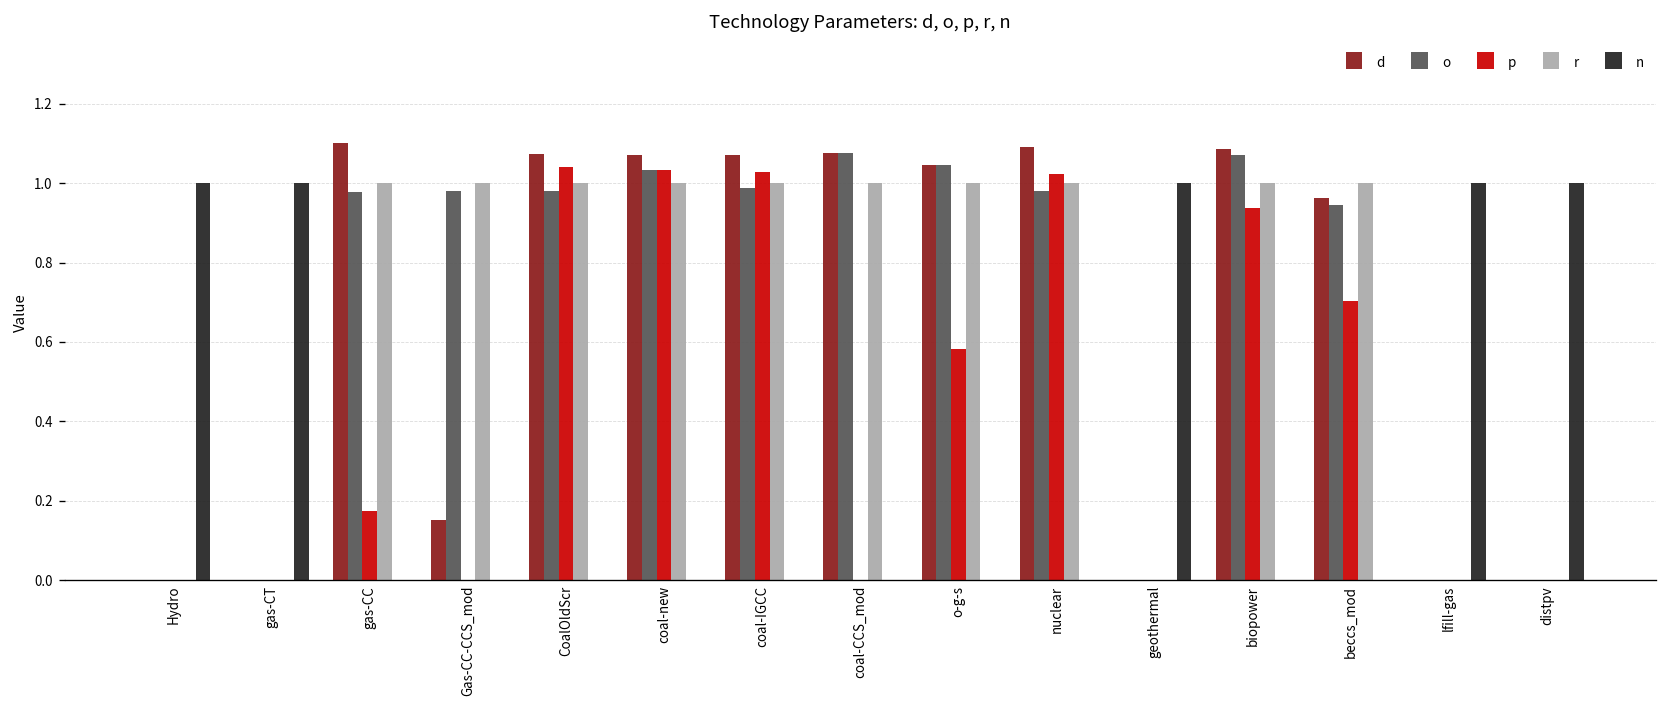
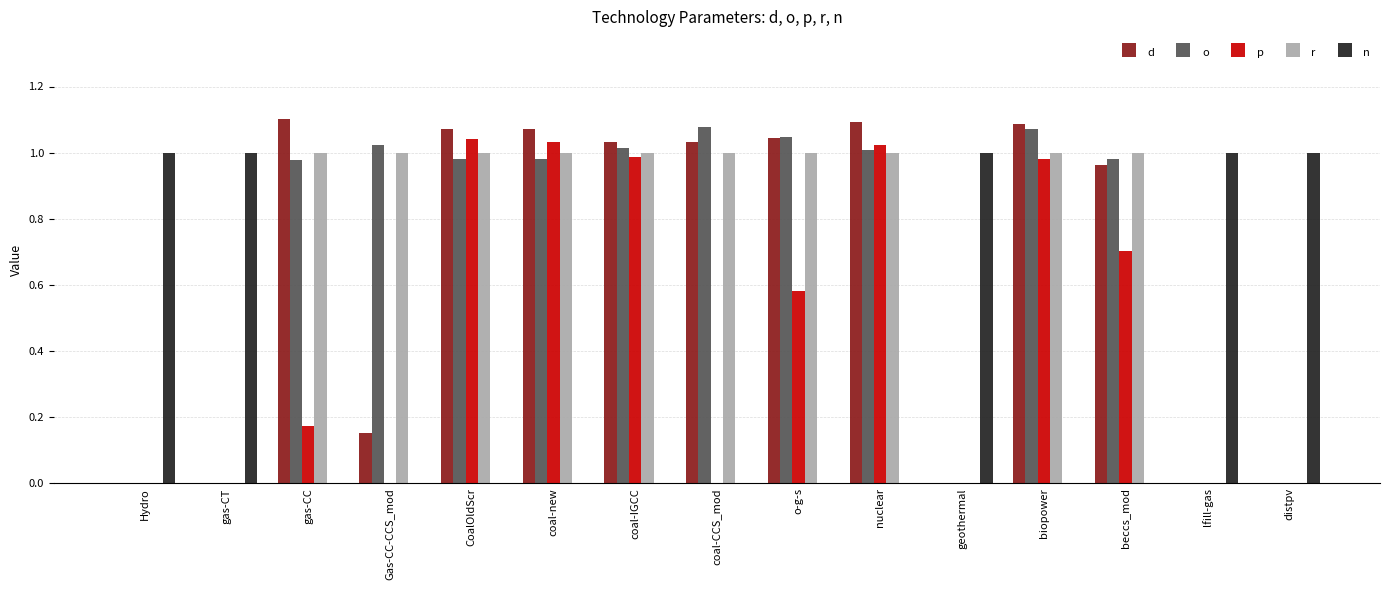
  {
    "d": {
      "Hydro": 0.00,
      "gas-CT": 0.00,
      "gas-CC": 1.10,
      "Gas-CC-CCS_mod": 0.15,
      "CoalOldScr": 1.07,
      "coal-new": 1.07,
-     "coal-IGCC": 1.07,
-     "coal-CCS_mod": 1.08,
+     "coal-IGCC": 1.03,
+     "coal-CCS_mod": 1.03,
      "o-g-s": 1.05,
      "nuclear": 1.09,
      "geothermal": 0.00,
      "biopower": 1.09,
      "beccs_mod": 0.96,
      "lfill-gas": 0.00,
      "distpv": 0.00
    },
    "o": {
      "Hydro": 0.00,
      "gas-CT": 0.00,
      "gas-CC": 0.98,
-     "Gas-CC-CCS_mod": 0.98,
+     "Gas-CC-CCS_mod": 1.02,
      "CoalOldScr": 0.98,
-     "coal-new": 1.03,
-     "coal-IGCC": 0.99,
+     "coal-new": 0.98,
+     "coal-IGCC": 1.02,
      "coal-CCS_mod": 1.08,
      "o-g-s": 1.05,
-     "nuclear": 0.98,
+     "nuclear": 1.01,
      "geothermal": 0.00,
      "biopower": 1.07,
-     "beccs_mod": 0.94,
+     "beccs_mod": 0.98,
      "lfill-gas": 0.00,
      "distpv": 0.00
    },
    "p": {
      "Hydro": 0.00,
      "gas-CT": 0.00,
      "gas-CC": 0.17,
      "Gas-CC-CCS_mod": 0.00,
      "CoalOldScr": 1.04,
      "coal-new": 1.03,
-     "coal-IGCC": 1.03,
+     "coal-IGCC": 0.99,
      "coal-CCS_mod": 0.00,
      "o-g-s": 0.58,
      "nuclear": 1.02,
      "geothermal": 0.00,
-     "biopower": 0.94,
+     "biopower": 0.98,
      "beccs_mod": 0.70,
      "lfill-gas": 0.00,
      "distpv": 0.00
    },
    "r": {
      "Hydro": 0.00,
      "gas-CT": 0.00,
      "gas-CC": 1.00,
      "Gas-CC-CCS_mod": 1.00,
      "CoalOldScr": 1.00,
      "coal-new": 1.00,
      "coal-IGCC": 1.00,
      "coal-CCS_mod": 1.00,
      "o-g-s": 1.00,
      "nuclear": 1.00,
      "geothermal": 0.00,
      "biopower": 1.00,
      "beccs_mod": 1.00,
      "lfill-gas": 0.00,
      "distpv": 0.00
    },
    "n": {
      "Hydro": 1.00,
      "gas-CT": 1.00,
      "gas-CC": 0.00,
      "Gas-CC-CCS_mod": 0.00,
      "CoalOldScr": 0.00,
      "coal-new": 0.00,
      "coal-IGCC": 0.00,
      "coal-CCS_mod": 0.00,
      "o-g-s": 0.00,
      "nuclear": 0.00,
      "geothermal": 1.00,
      "biopower": 0.00,
      "beccs_mod": 0.00,
      "lfill-gas": 1.00,
      "distpv": 1.00
    }
  }
